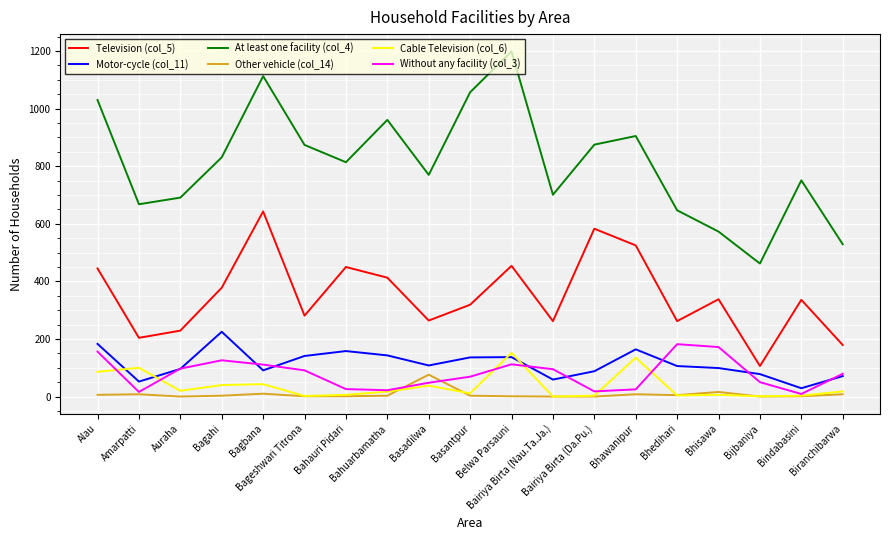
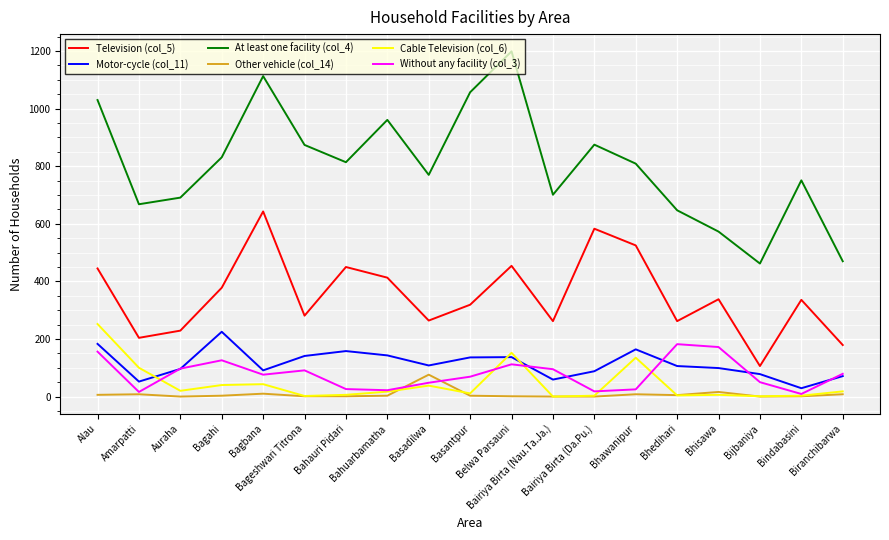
  {
    "Television (col_5)": {
      "Alau": 450,
      "Amarpatti": 200,
      "Auraha": 230,
      "Bagahi": 380,
      "Bagbana": 640,
      "Bageshwari Titrona": 280,
      "Bahauri Pidari": 450,
      "Bahuarbamatha": 410,
      "Basadilwa": 260,
      "Basantpur": 320,
      "Belwa Parsauni": 450,
      "Bairiya Birta (Nau.Ta.Ja.)": 260,
      "Bairiya Birta (Da.Pu.)": 580,
      "Bhawanipur": 530,
      "Bhedihari": 260,
      "Bhisawa": 340,
      "Bijbaniya": 110,
      "Bindabasini": 340,
      "Biranchibarwa": 180
    },
    "Motor-cycle (col_11)": {
      "Alau": 180,
      "Amarpatti": 50,
      "Bagahi": 230,
      "Bagbana": 90,
      "Bageshwari Titrona": 140,
      "Bahauri Pidari": 160,
      "Bahuarbamatha": 140,
      "Basadilwa": 110,
      "Basantpur": 140,
      "Belwa Parsauni": 140,
      "Bairiya Birta (Nau.Ta.Ja.)": 60,
      "Bairiya Birta (Da.Pu.)": 90,
      "Bhawanipur": 160,
      "Bhedihari": 110,
      "Bhisawa": 100,
      "Bijbaniya": 80,
      "Bindabasini": 30
    },
    "At least one facility (col_4)": {
      "Alau": 1030,
      "Amarpatti": 670,
      "Auraha": 690,
      "Bagahi": 830,
      "Bagbana": 1110,
      "Bageshwari Titrona": 870,
      "Bahauri Pidari": 810,
      "Bahuarbamatha": 960,
      "Basadilwa": 770,
      "Basantpur": 1060,
      "Bairiya Birta (Nau.Ta.Ja.)": 700,
      "Bairiya Birta (Da.Pu.)": 880,
-     "Bhawanipur": 910,
+     "Bhawanipur": 810,
      "Bhedihari": 650,
      "Bhisawa": 570,
      "Bijbaniya": 460,
      "Bindabasini": 750,
-     "Biranchibarwa": 530
+     "Biranchibarwa": 470
    },
    "Other vehicle (col_14)": {
      "Alau": 10,
      "Auraha": 0,
      "Bagahi": 0,
      "Bagbana": 10,
      "Bahuarbamatha": 0,
      "Basadilwa": 80,
      "Belwa Parsauni": 0,
      "Bhawanipur": 10,
      "Bhisawa": 20,
      "Biranchibarwa": 10
    },
    "Cable Television (col_6)": {
-     "Alau": 90,
+     "Alau": 250,
      "Amarpatti": 100,
      "Auraha": 20,
      "Bagahi": 40,
      "Bagbana": 40,
      "Basadilwa": 40,
      "Belwa Parsauni": 150,
      "Bhawanipur": 140,
      "Bhisawa": 10,
      "Biranchibarwa": 20
    },
    "Without any facility (col_3)": {
      "Alau": 160,
      "Bagahi": 130,
-     "Bagbana": 110,
+     "Bagbana": 80,
      "Bageshwari Titrona": 90,
      "Bahauri Pidari": 30,
      "Basadilwa": 50,
      "Basantpur": 70,
      "Belwa Parsauni": 110,
      "Bairiya Birta (Nau.Ta.Ja.)": 100,
      "Bairiya Birta (Da.Pu.)": 20,
      "Bhawanipur": 30,
      "Bhedihari": 180,
      "Bhisawa": 170,
      "Bijbaniya": 50
    }
  }
